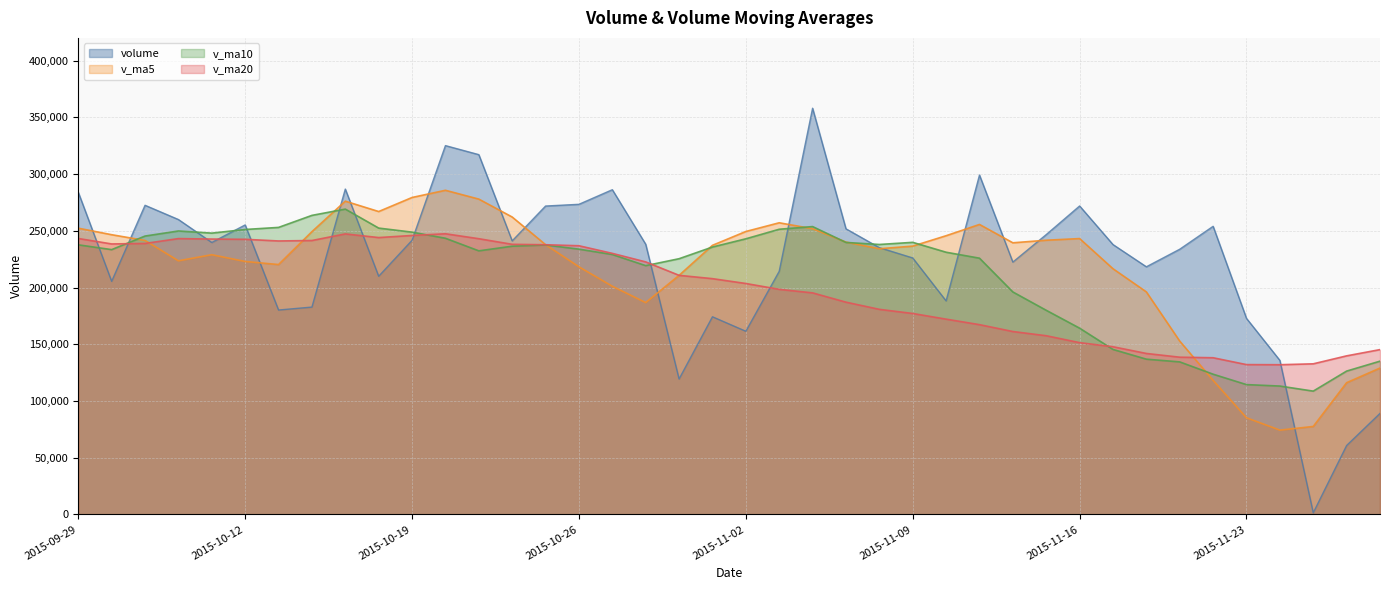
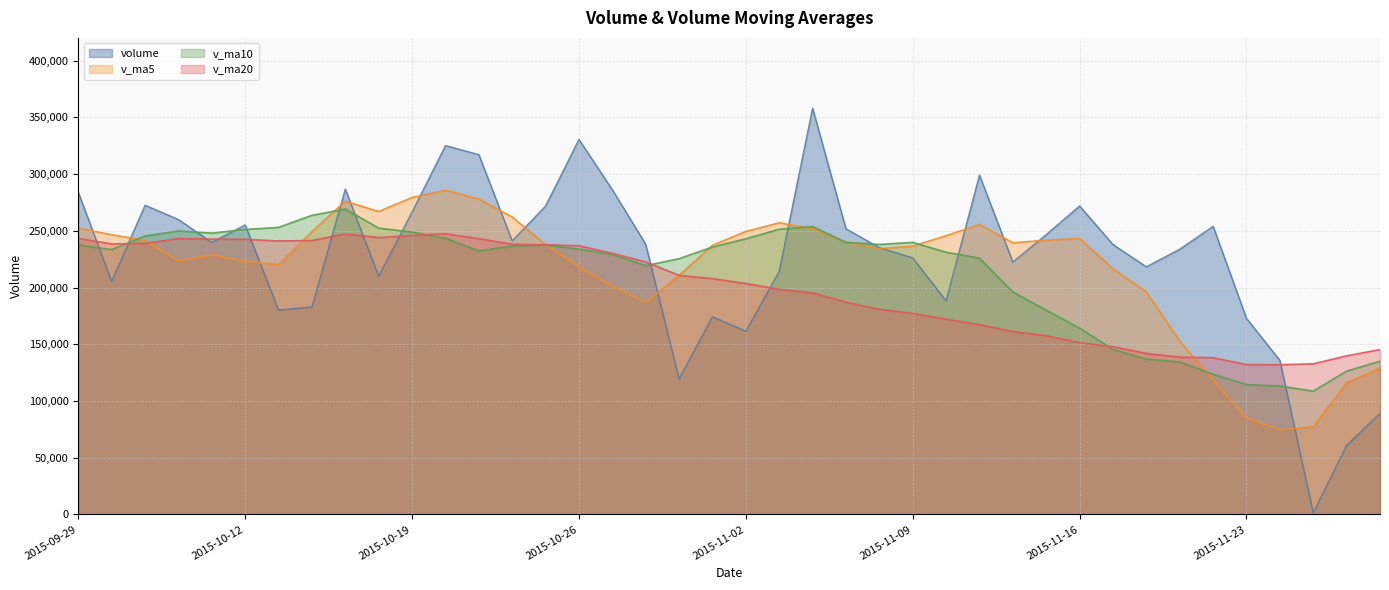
  {
    "volume": {
      "2015-09-29": "284,000",
      "2015-10-12": "255,000",
-     "2015-10-19": "242,000",
-     "2015-10-26": "273,000",
+     "2015-10-19": "266,000",
+     "2015-10-26": "331,000",
      "2015-11-02": "161,000",
      "2015-11-09": "226,000",
      "2015-11-16": "272,000",
      "2015-11-23": "173,000"
    },
    "v_ma10": {
      "2015-09-29": "238,000",
      "2015-10-12": "251,000",
      "2015-10-19": "249,000",
      "2015-10-26": "234,000",
      "2015-11-02": "243,000",
      "2015-11-09": "240,000",
      "2015-11-16": "164,000",
      "2015-11-23": "114,000"
    }
  }
